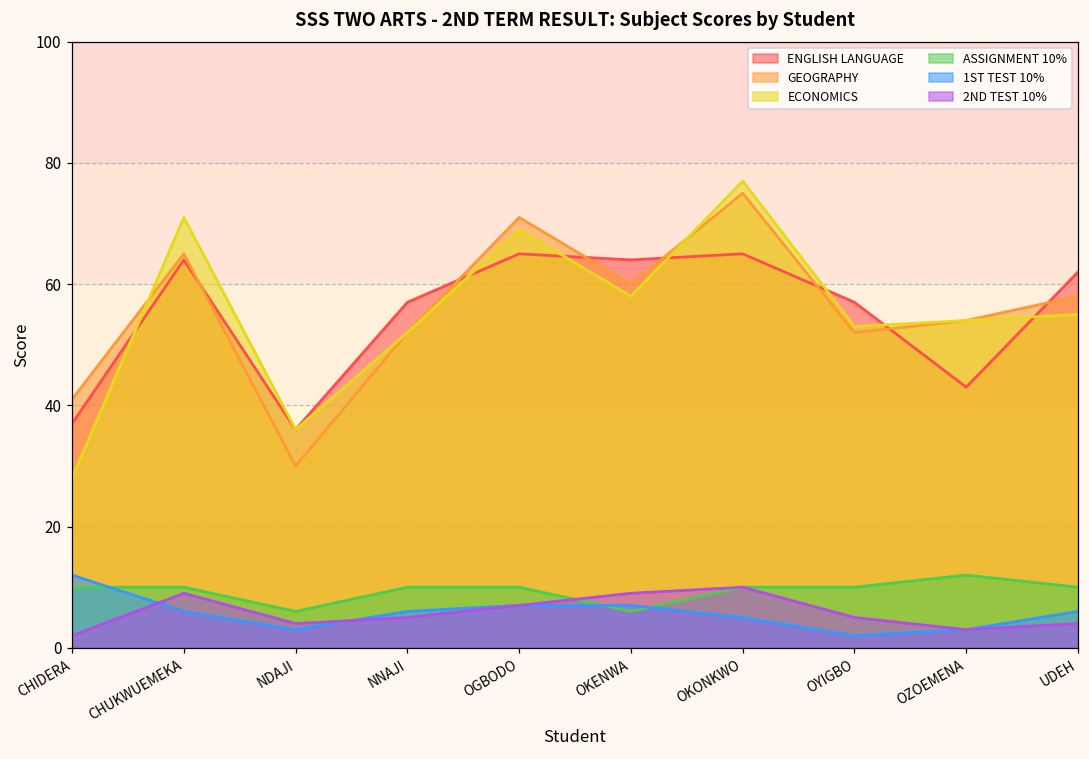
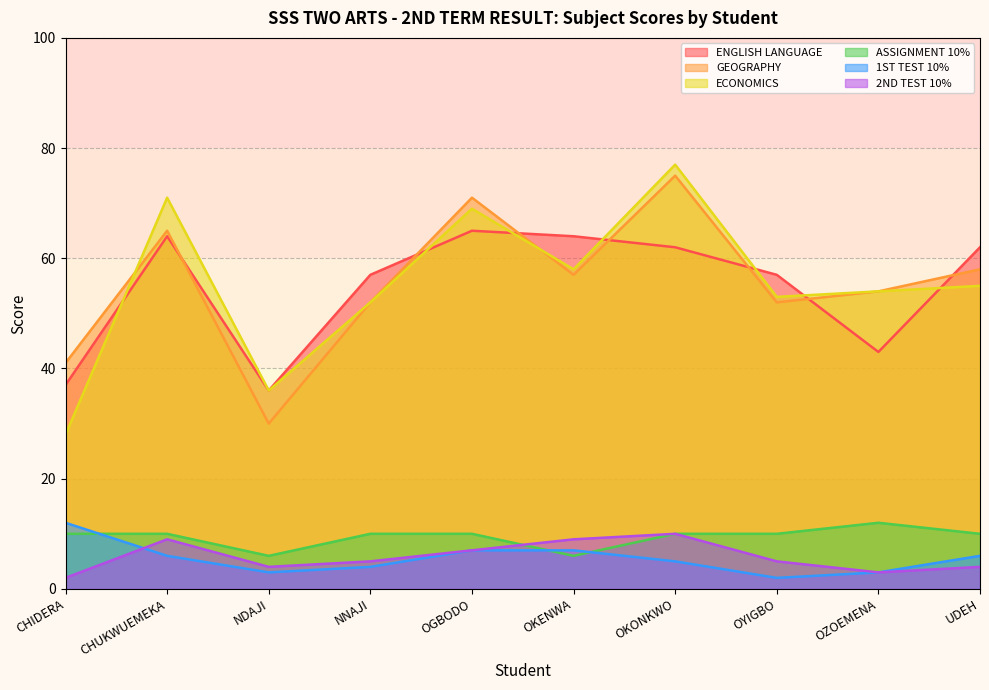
  {
    "ENGLISH LANGUAGE": {
      "CHIDERA": 37,
      "CHUKWUEMEKA": 64,
      "NNAJI": 57,
      "OGBODO": 65,
      "OKENWA": 64,
-     "OKONKWO": 65,
+     "OKONKWO": 62,
      "OYIGBO": 57,
      "OZOEMENA": 43,
      "UDEH": 62
    },
    "GEOGRAPHY": {
      "CHIDERA": 41,
      "CHUKWUEMEKA": 65,
      "NDAJI": 30,
      "OGBODO": 71,
-     "OKENWA": 60,
+     "OKENWA": 57,
      "OKONKWO": 75,
      "OYIGBO": 52,
      "UDEH": 58
    },
    "ECONOMICS": {
      "CHIDERA": 28,
      "CHUKWUEMEKA": 71,
      "OGBODO": 69,
      "OKENWA": 58,
      "OKONKWO": 77,
      "OYIGBO": 53,
      "UDEH": 55
    },
    "ASSIGNMENT 10%": {
      "CHIDERA": 10,
      "CHUKWUEMEKA": 10,
      "NDAJI": 6,
      "NNAJI": 10,
      "OGBODO": 10,
      "OKENWA": 6,
      "OYIGBO": 10,
      "OZOEMENA": 12,
      "UDEH": 10
    },
    "1ST TEST 10%": {
      "CHIDERA": 12,
      "CHUKWUEMEKA": 6,
      "NDAJI": 3,
-     "NNAJI": 6,
+     "NNAJI": 4,
      "OKENWA": 7,
      "OKONKWO": 5,
      "OYIGBO": 2,
      "UDEH": 6
    },
    "2ND TEST 10%": {
      "CHIDERA": 2,
      "CHUKWUEMEKA": 9,
      "NDAJI": 4,
      "NNAJI": 5,
      "OKENWA": 9,
      "OYIGBO": 5,
      "UDEH": 4
    }
  }
